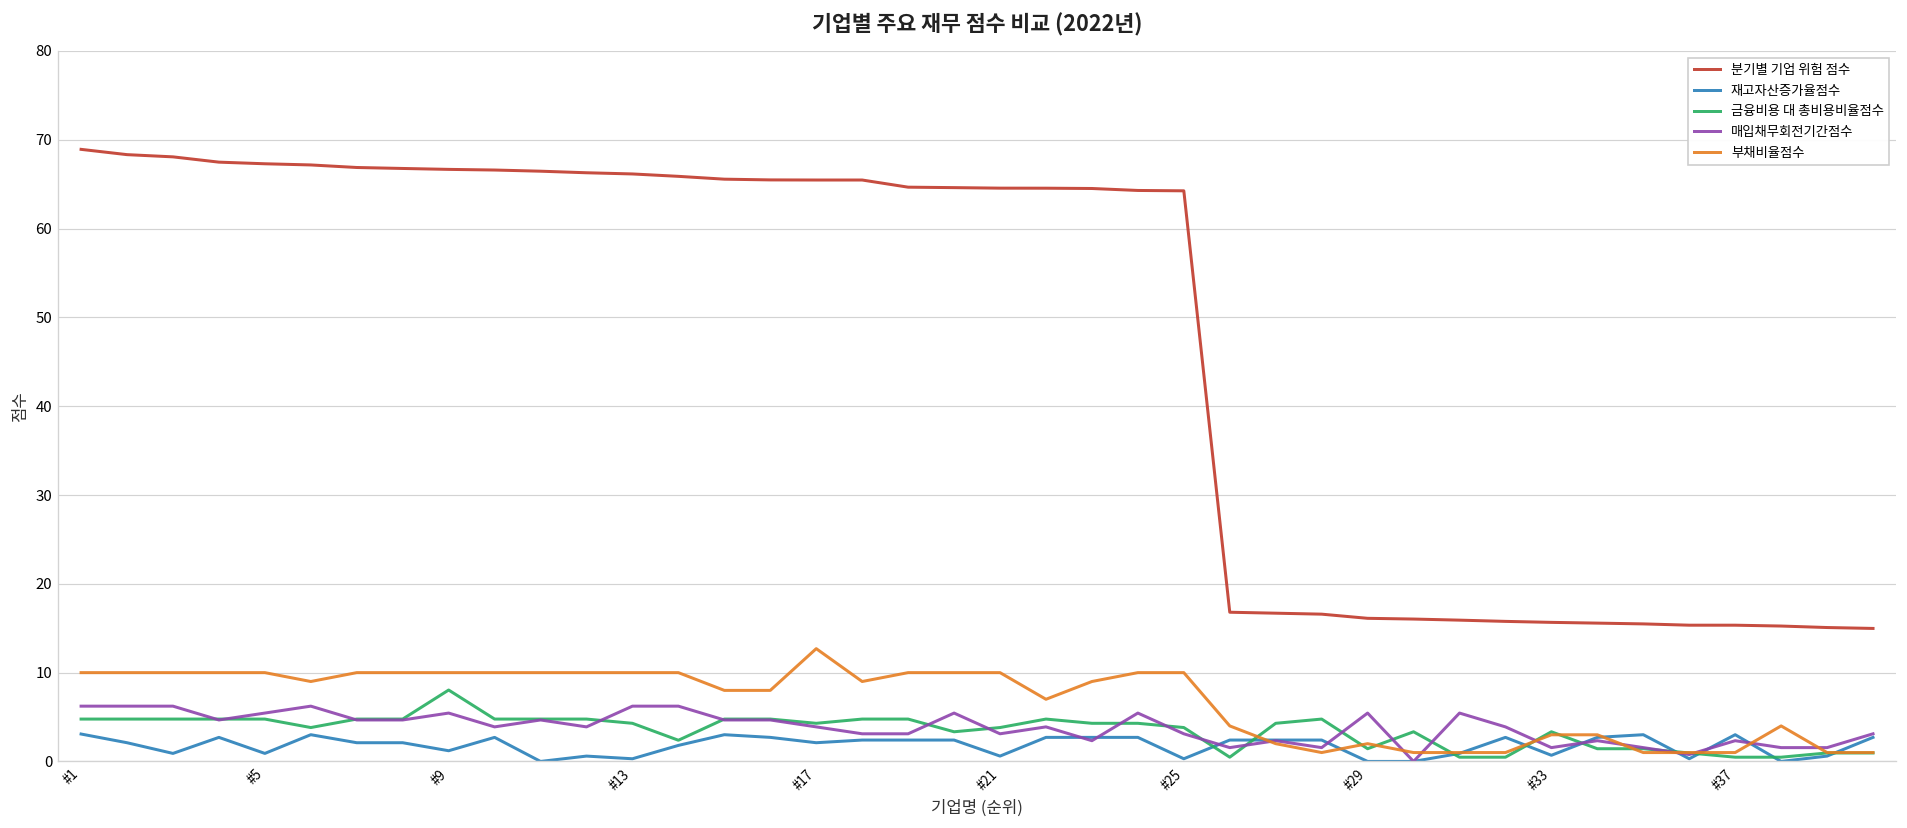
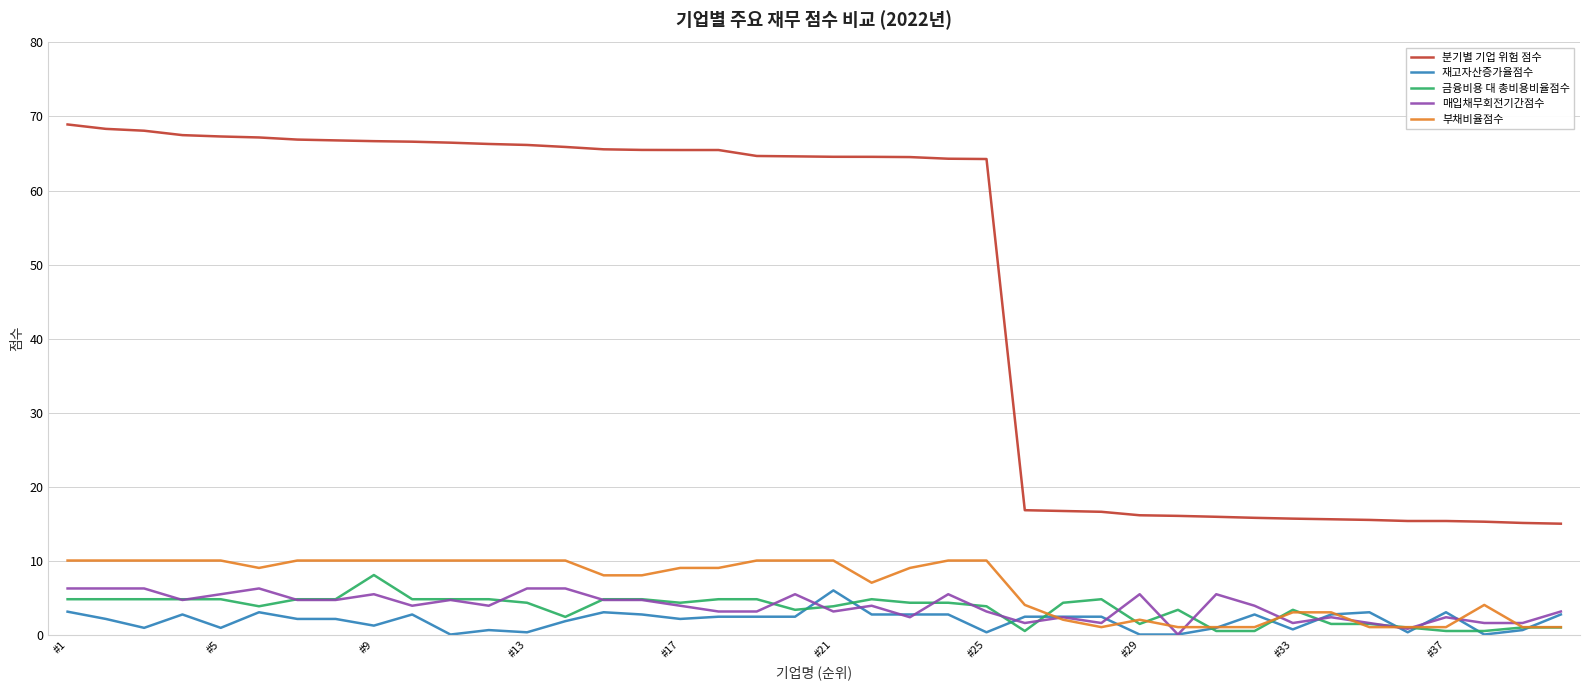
  {
    "분기별 기업 위험 점수": {
      "#1": 69,
      "#5": 67,
      "#9": 67,
      "#13": 66,
      "#17": 65,
      "#21": 65,
      "#25": 64,
      "#29": 16,
      "#33": 16,
      "#37": 15
    },
    "재고자산증가율점수": {
      "#1": 3,
      "#5": 1,
      "#9": 1,
      "#13": 0,
      "#17": 2,
-     "#21": 1,
+     "#21": 6,
      "#25": 0,
      "#29": 0,
      "#33": 1,
      "#37": 3
    },
    "금융비용 대 총비용비율점수": {
      "#1": 5,
      "#5": 5,
      "#9": 8,
      "#13": 4,
      "#17": 4,
      "#21": 4,
      "#25": 4,
      "#29": 1,
      "#37": 0
    },
    "매입채무회전기간점수": {
      "#1": 6,
      "#5": 5,
      "#9": 5,
      "#13": 6,
      "#17": 4,
      "#21": 3,
      "#25": 3,
      "#29": 5,
      "#33": 2,
      "#37": 2
    },
    "부채비율점수": {
      "#1": 10,
      "#5": 10,
      "#9": 10,
      "#13": 10,
-     "#17": 13,
+     "#17": 9,
      "#21": 10,
      "#25": 10,
      "#29": 2,
      "#37": 1
    }
  }
